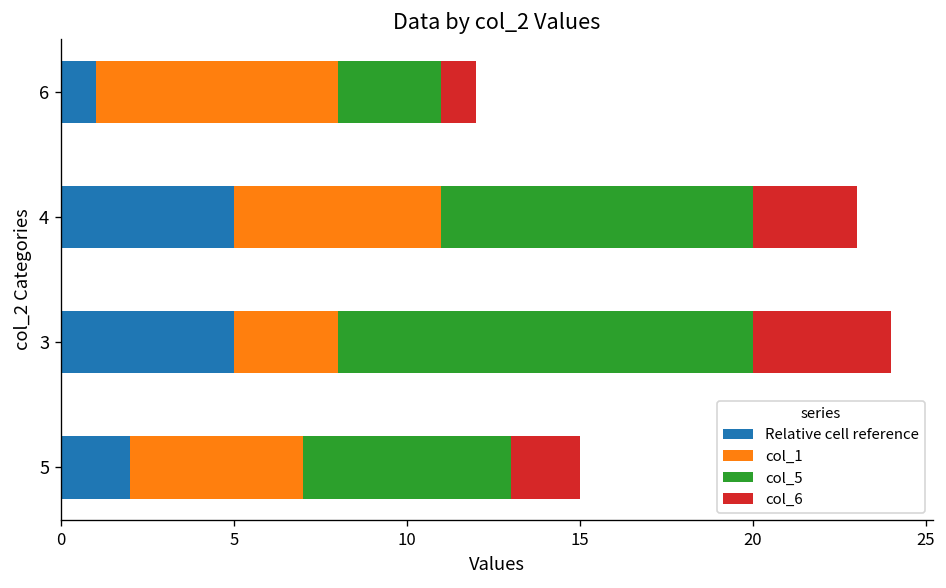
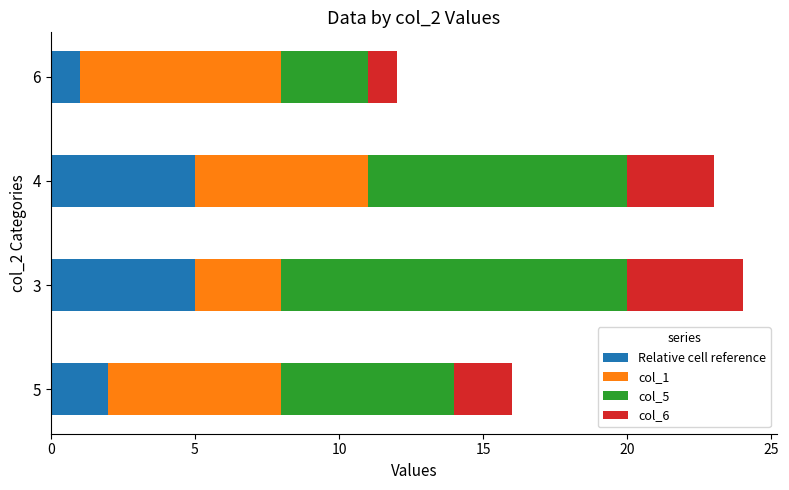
  {
    "Relative cell reference": {
      "6": 1,
      "4": 5,
      "3": 5,
      "5": 2
    },
    "col_1": {
      "6": 7,
      "4": 6,
      "3": 3,
-     "5": 5
+     "5": 6
    },
    "col_5": {
      "6": 3,
      "4": 9,
      "3": 12,
      "5": 6
    },
    "col_6": {
      "6": 1,
      "4": 3,
      "3": 4,
      "5": 2
    }
  }
